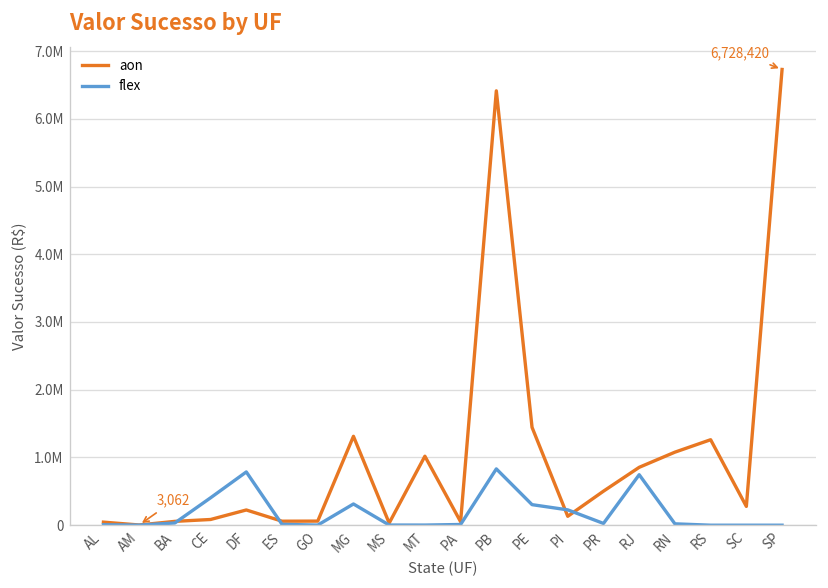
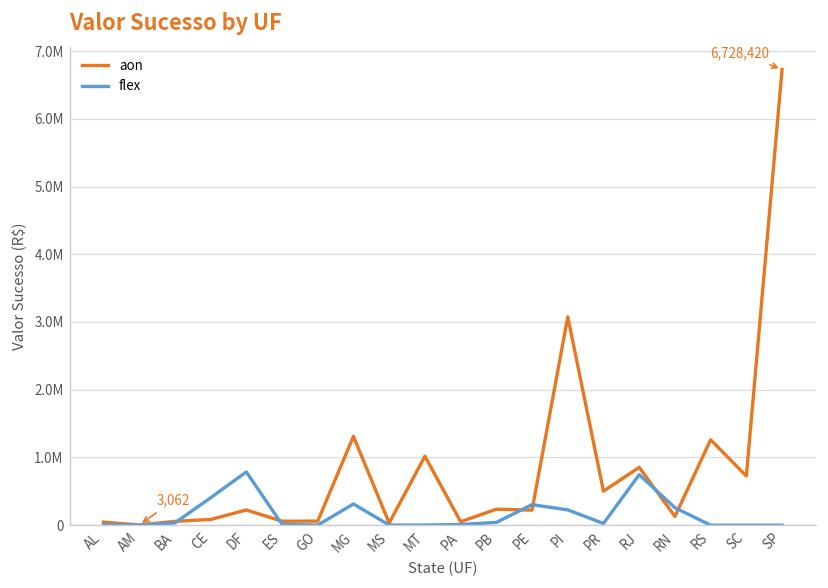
  {
    "aon": {
      "CE": 100000,
      "DF": 200000,
      "ES": 100000,
      "GO": 100000,
      "MG": 1300000,
      "MT": 1000000,
-     "PB": 6400000,
-     "PE": 1400000,
-     "PI": 100000,
+     "PB": 200000,
+     "PE": 200000,
+     "PI": 3100000,
      "PR": 500000,
      "RJ": 900000,
-     "RN": 1100000,
+     "RN": 100000,
      "RS": 1300000,
-     "SC": 300000
+     "SC": 700000
    },
    "flex": {
      "CE": 400000,
      "DF": 800000,
      "ES": 0,
      "GO": 0,
      "MG": 300000,
      "MT": 0,
-     "PB": 800000,
+     "PB": 0,
      "PE": 300000,
      "PI": 200000,
      "PR": 0,
      "RJ": 700000,
-     "RN": 0,
+     "RN": 300000,
      "RS": 0,
      "SC": 0,
      "SP": 0
    }
  }
